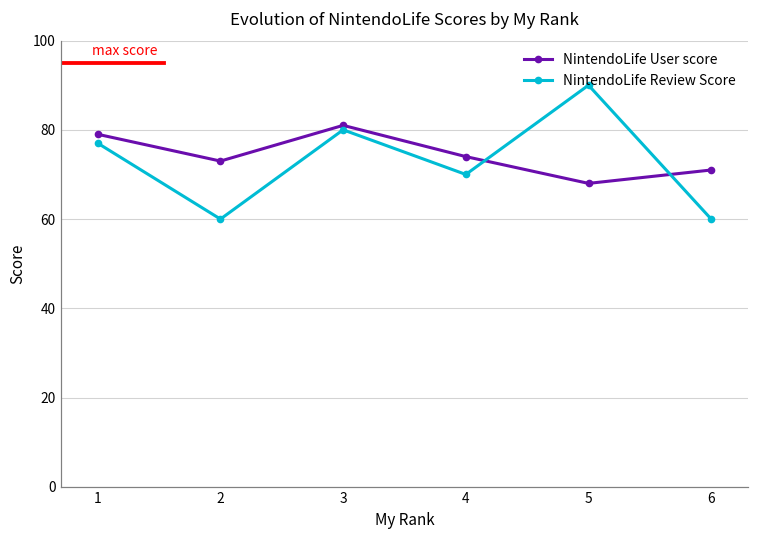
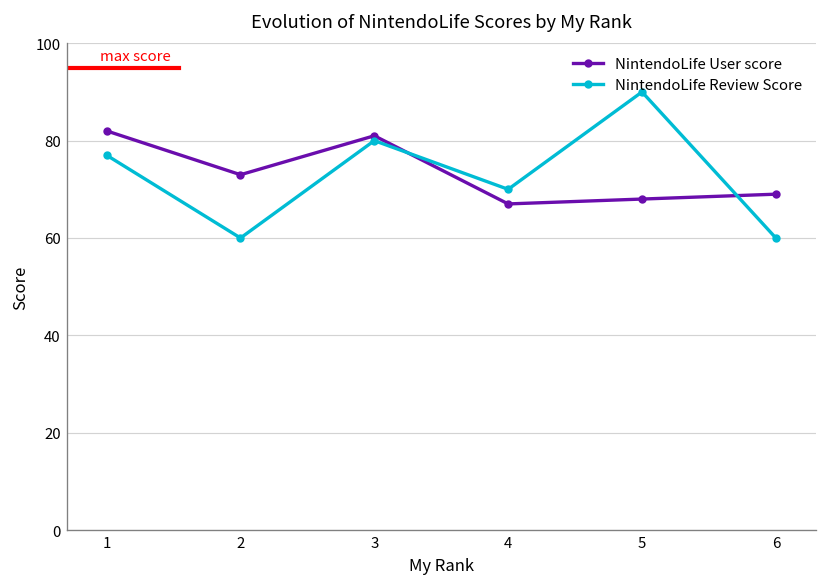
  {
    "NintendoLife User score": {
-     "1": 79,
+     "1": 82,
      "2": 73,
      "3": 81,
-     "4": 74,
+     "4": 67,
      "5": 68,
-     "6": 71
+     "6": 69
    },
    "NintendoLife Review Score": {
      "1": 77,
      "2": 60,
      "3": 80,
      "4": 70,
      "5": 90,
      "6": 60
    }
  }
